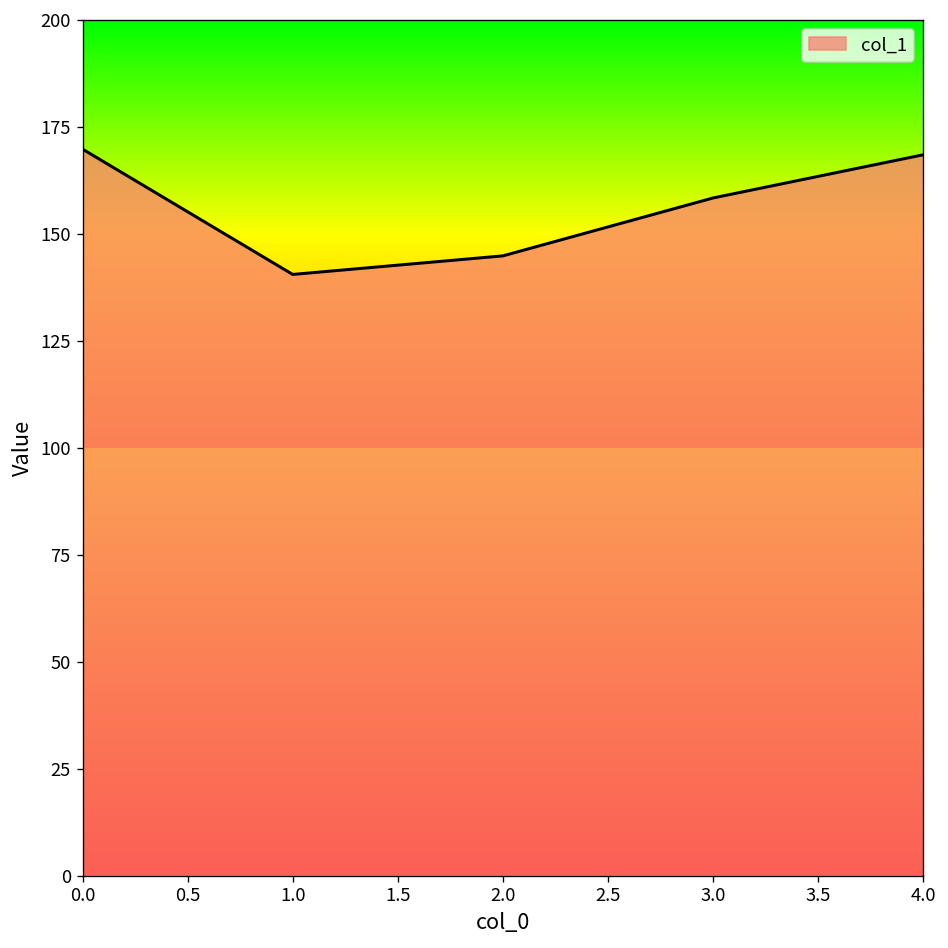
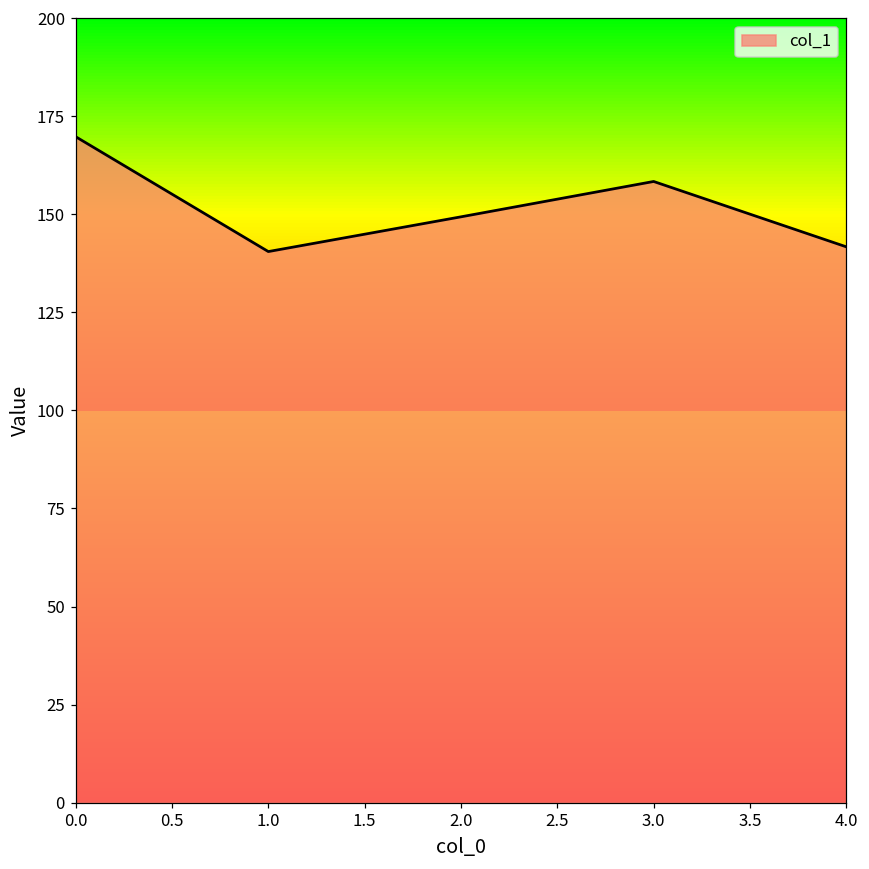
  {
    "0.0": 170,
    "1.0": 140,
-   "2.0": 145,
+   "2.0": 149,
    "3.0": 158,
-   "4.0": 168
+   "4.0": 142
  }
